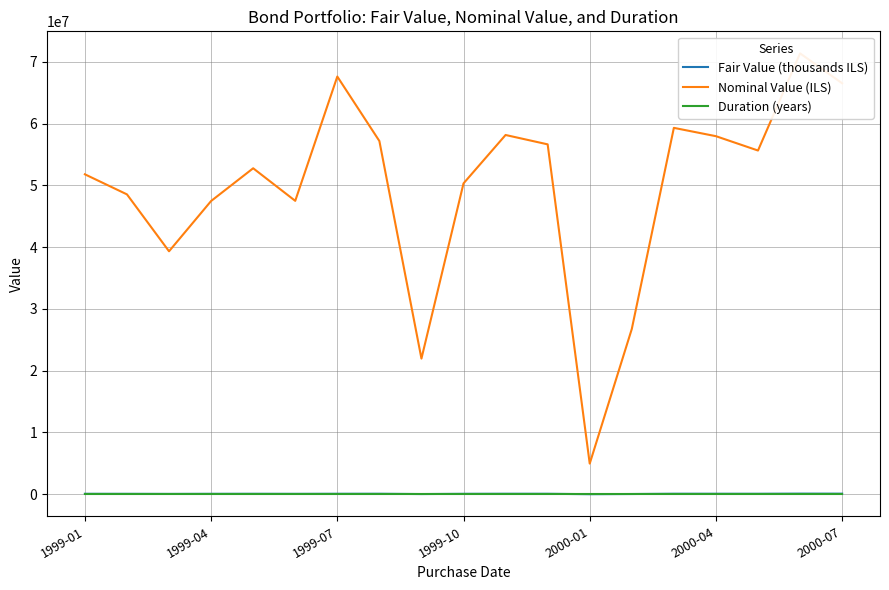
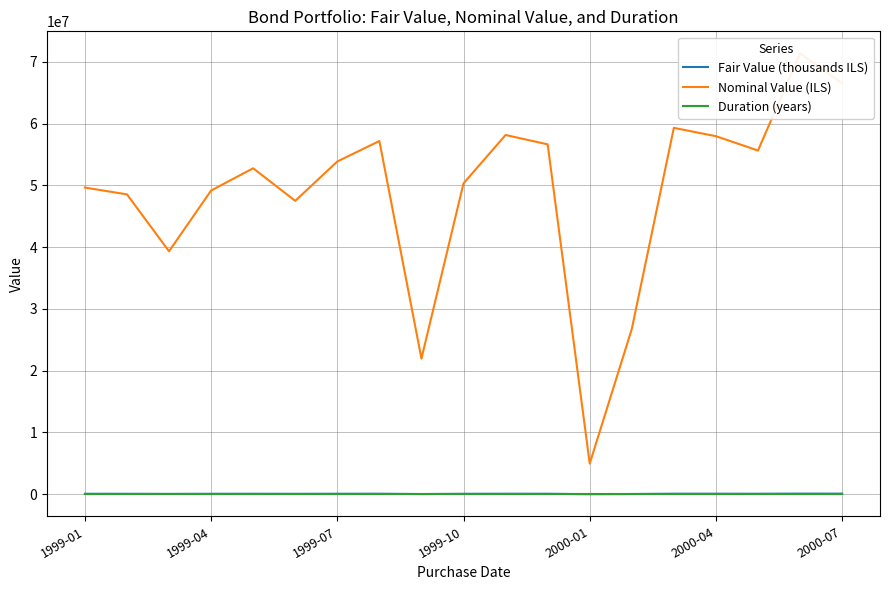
  {
    "Duration (years)": {
      "1999-01": 0,
      "1999-04": 0,
      "1999-07": 0,
      "1999-10": 0,
      "2000-01": 0,
      "2000-04": 0,
      "2000-07": 0
    },
    "Nominal Value (ILS)": {
-     "1999-01": 52000000,
-     "1999-04": 47000000,
-     "1999-07": 68000000,
+     "1999-01": 50000000,
+     "1999-04": 49000000,
+     "1999-07": 54000000,
      "1999-10": 50000000,
      "2000-01": 5000000,
      "2000-04": 58000000
    }
  }
